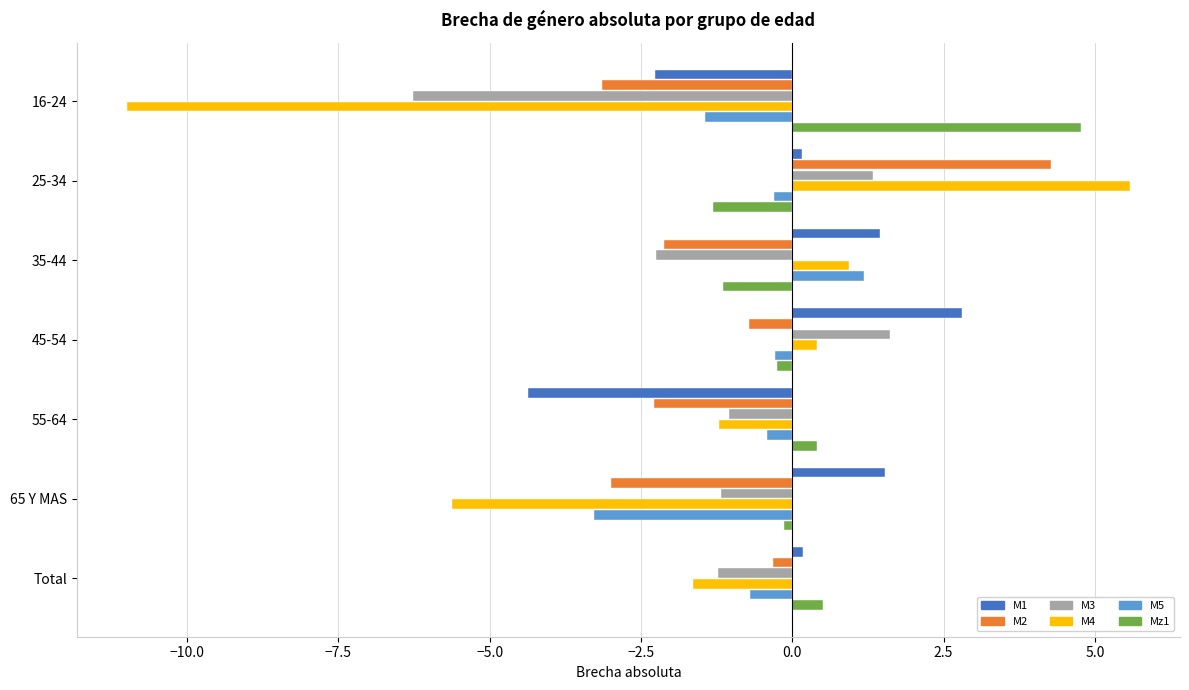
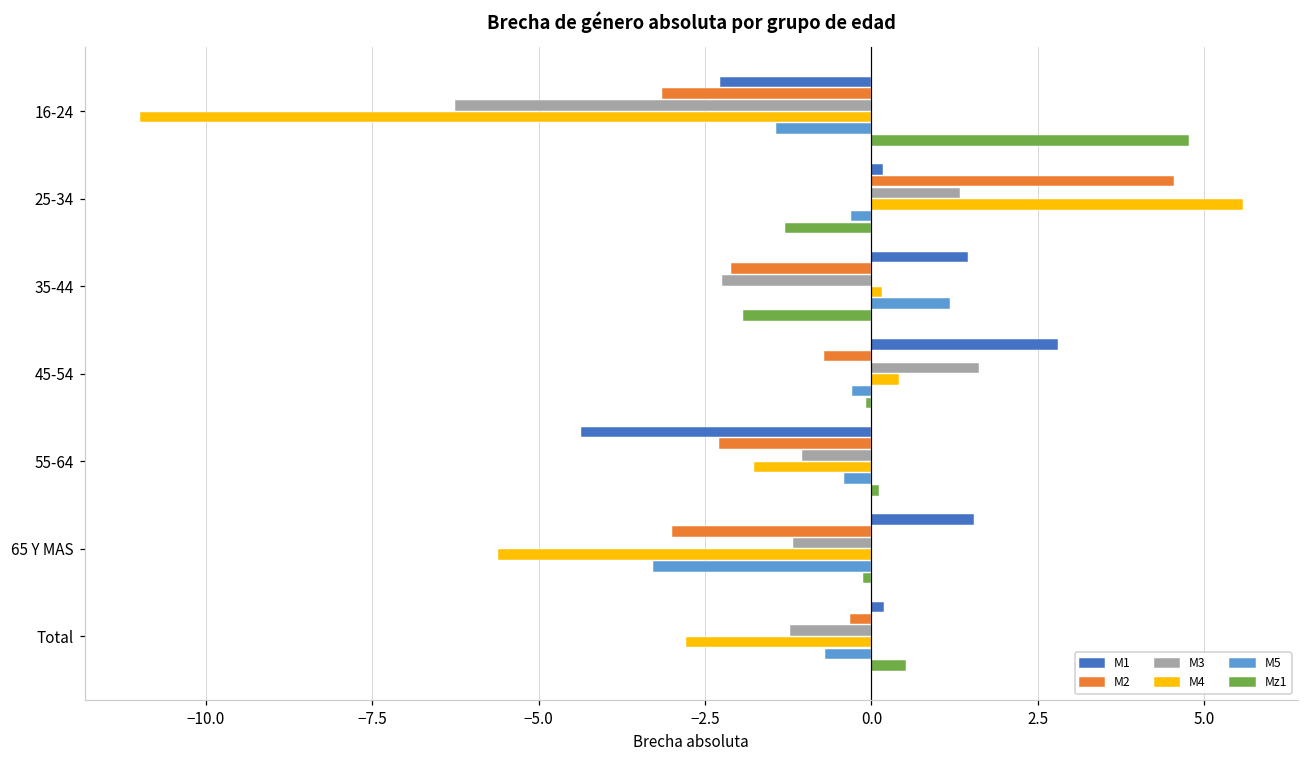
  {
    "M2": {
      "16-24": -3.1,
-     "25-34": 4.3,
+     "25-34": 4.6,
      "35-44": -2.1,
      "45-54": -0.7,
      "55-64": -2.3,
      "65 Y MAS": -3.0,
      "Total": -0.3
    },
    "M3": {
      "16-24": -6.3,
      "25-34": 1.3,
      "35-44": -2.3,
      "45-54": 1.6,
      "55-64": -1.0,
      "65 Y MAS": -1.2,
      "Total": -1.2
    },
    "M4": {
      "16-24": -11.0,
      "25-34": 5.6,
-     "35-44": 0.9,
+     "35-44": 0.2,
      "45-54": 0.4,
-     "55-64": -1.2,
+     "55-64": -1.8,
      "65 Y MAS": -5.6,
-     "Total": -1.6
+     "Total": -2.8
    },
    "Mz1": {
      "16-24": 4.8,
      "25-34": -1.3,
-     "35-44": -1.1,
-     "45-54": -0.2,
-     "55-64": 0.4,
+     "35-44": -1.9,
+     "45-54": -0.1,
+     "55-64": 0.1,
      "65 Y MAS": -0.1,
      "Total": 0.5
    }
  }
